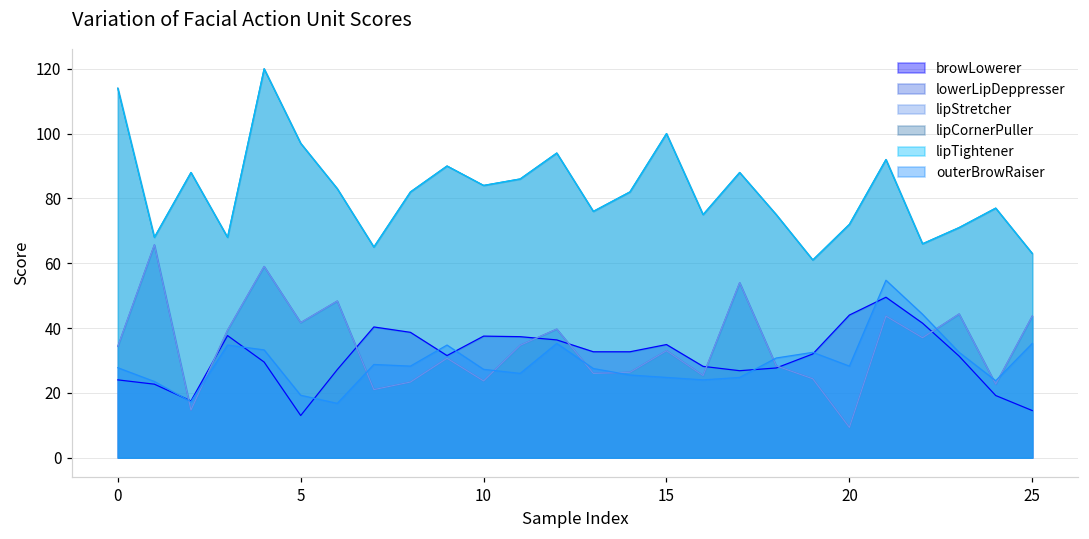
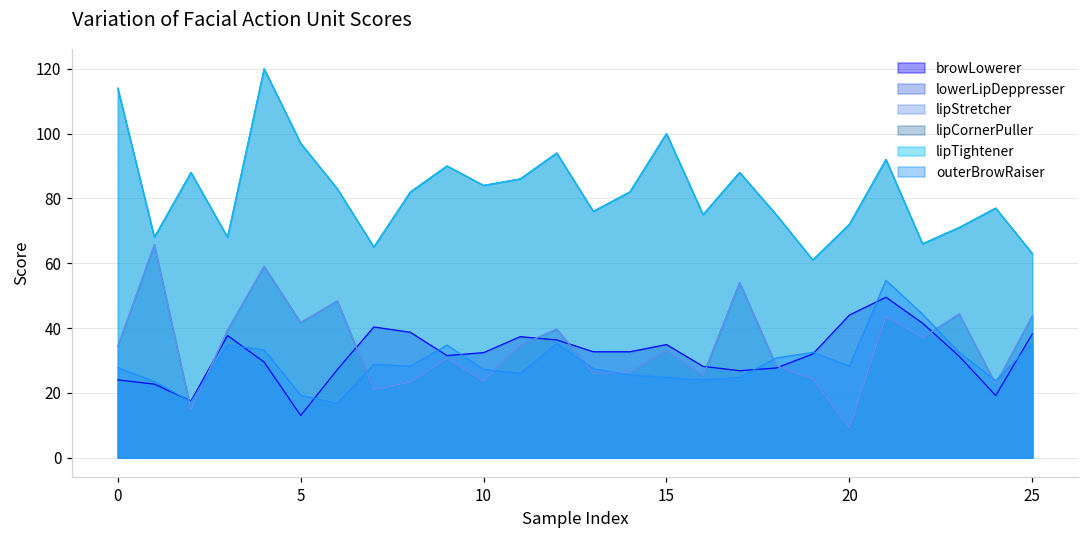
  {
    "browLowerer": {
      "0": 24,
      "5": 13,
-     "10": 38,
+     "10": 32,
      "15": 35,
      "20": 44,
-     "25": 15
+     "25": 38
    }
  }
